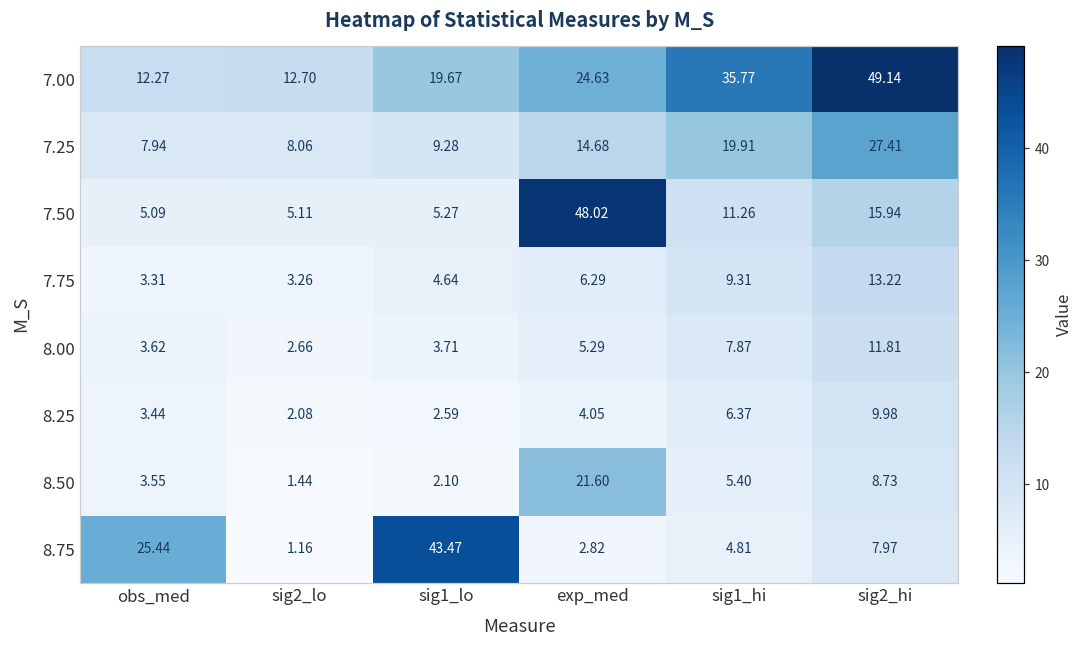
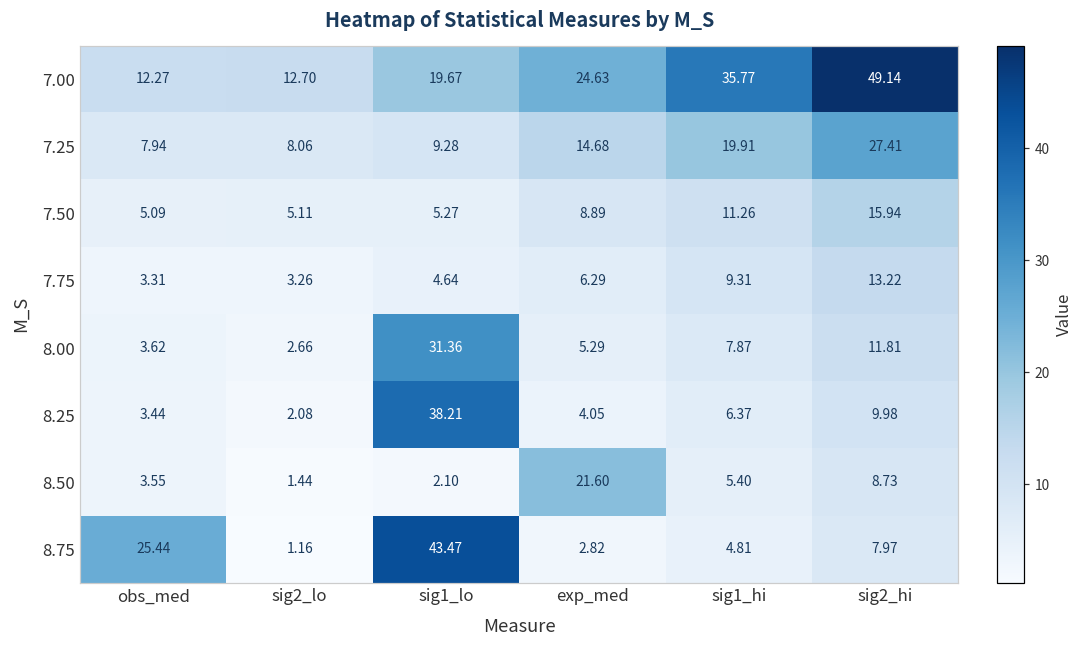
  {
    "7.00": {
      "obs_med": 12.27,
      "sig2_lo": 12.70,
      "sig1_lo": 19.67,
      "exp_med": 24.63,
      "sig1_hi": 35.77,
      "sig2_hi": 49.14
    },
    "7.25": {
      "obs_med": 7.94,
      "sig2_lo": 8.06,
      "sig1_lo": 9.28,
      "exp_med": 14.68,
      "sig1_hi": 19.91,
      "sig2_hi": 27.41
    },
    "7.50": {
      "obs_med": 5.09,
      "sig2_lo": 5.11,
      "sig1_lo": 5.27,
-     "exp_med": 48.02,
+     "exp_med": 8.89,
      "sig1_hi": 11.26,
      "sig2_hi": 15.94
    },
    "7.75": {
      "obs_med": 3.31,
      "sig2_lo": 3.26,
      "sig1_lo": 4.64,
      "exp_med": 6.29,
      "sig1_hi": 9.31,
      "sig2_hi": 13.22
    },
    "8.00": {
      "obs_med": 3.62,
      "sig2_lo": 2.66,
-     "sig1_lo": 3.71,
+     "sig1_lo": 31.36,
      "exp_med": 5.29,
      "sig1_hi": 7.87,
      "sig2_hi": 11.81
    },
    "8.25": {
      "obs_med": 3.44,
      "sig2_lo": 2.08,
-     "sig1_lo": 2.59,
+     "sig1_lo": 38.21,
      "exp_med": 4.05,
      "sig1_hi": 6.37,
      "sig2_hi": 9.98
    },
    "8.50": {
      "obs_med": 3.55,
      "sig2_lo": 1.44,
      "sig1_lo": 2.10,
      "exp_med": 21.60,
      "sig1_hi": 5.40,
      "sig2_hi": 8.73
    },
    "8.75": {
      "obs_med": 25.44,
      "sig2_lo": 1.16,
      "sig1_lo": 43.47,
      "exp_med": 2.82,
      "sig1_hi": 4.81,
      "sig2_hi": 7.97
    }
  }
